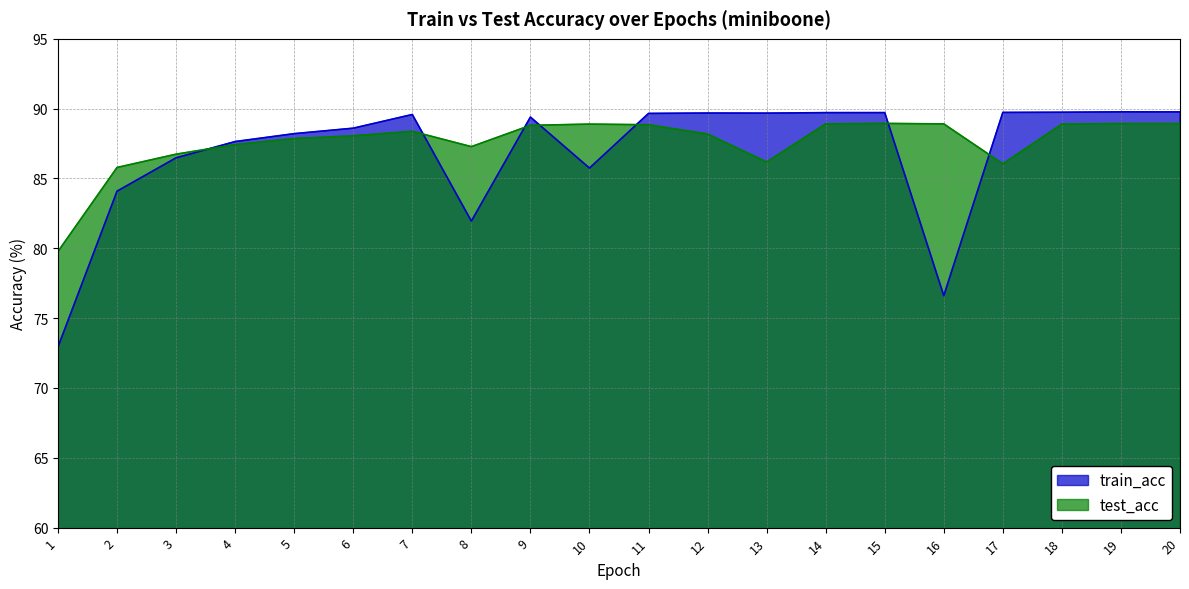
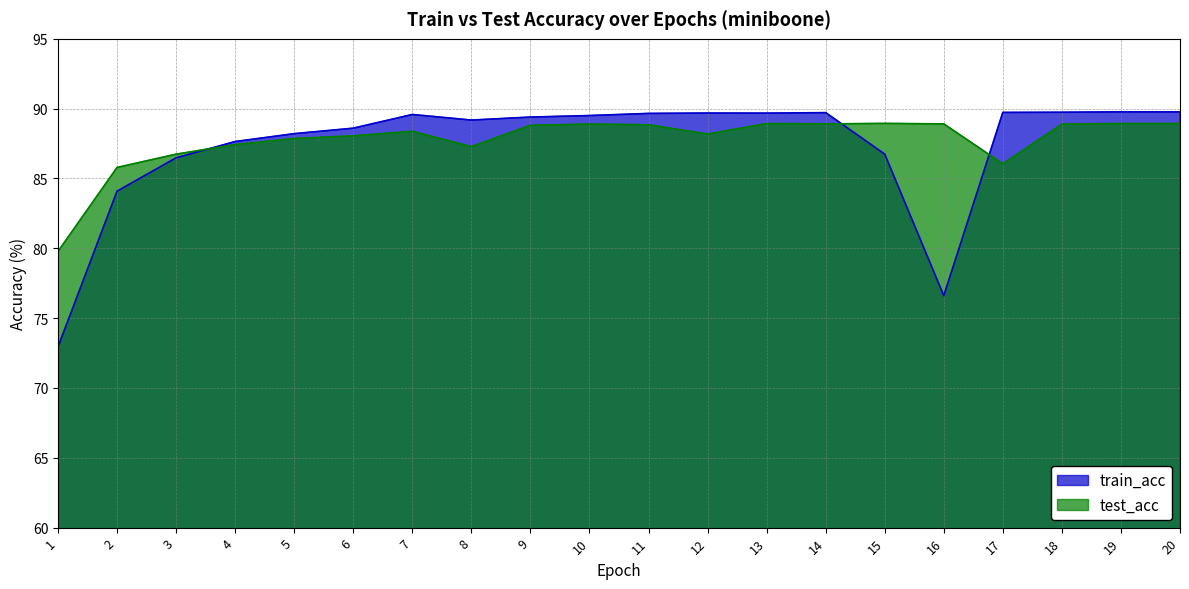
  {
    "train_acc": {
      "1": 72.9,
      "2": 84.1,
      "3": 86.5,
      "4": 87.6,
      "5": 88.2,
      "6": 88.6,
      "7": 89.6,
-     "8": 81.9,
+     "8": 89.2,
      "9": 89.4,
-     "10": 85.7,
+     "10": 89.5,
      "11": 89.7,
      "12": 89.7,
      "13": 89.7,
      "14": 89.7,
-     "15": 89.7,
+     "15": 86.7,
      "16": 76.6,
      "17": 89.7,
      "18": 89.7,
      "19": 89.8,
      "20": 89.8
    },
    "test_acc": {
      "1": 79.8,
      "2": 85.8,
      "3": 86.7,
      "4": 87.4,
      "5": 87.9,
      "6": 88.1,
      "7": 88.4,
      "8": 87.3,
      "9": 88.8,
      "10": 88.9,
      "11": 88.8,
      "12": 88.2,
-     "13": 86.2,
+     "13": 88.9,
      "14": 88.9,
      "15": 88.9,
      "16": 88.9,
      "17": 86.1,
      "18": 88.9,
      "19": 88.9,
      "20": 88.9
    }
  }
